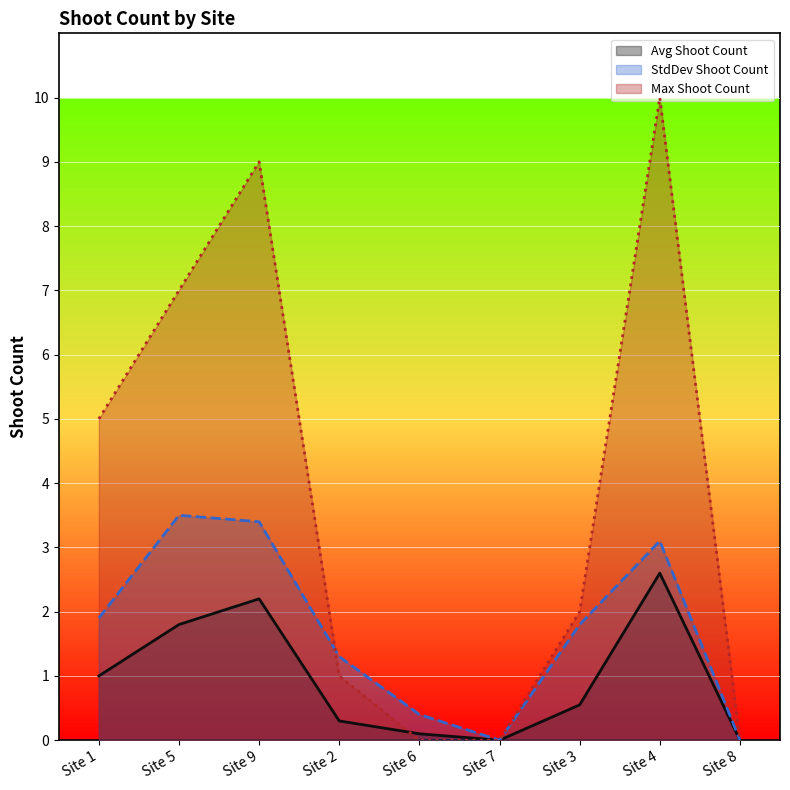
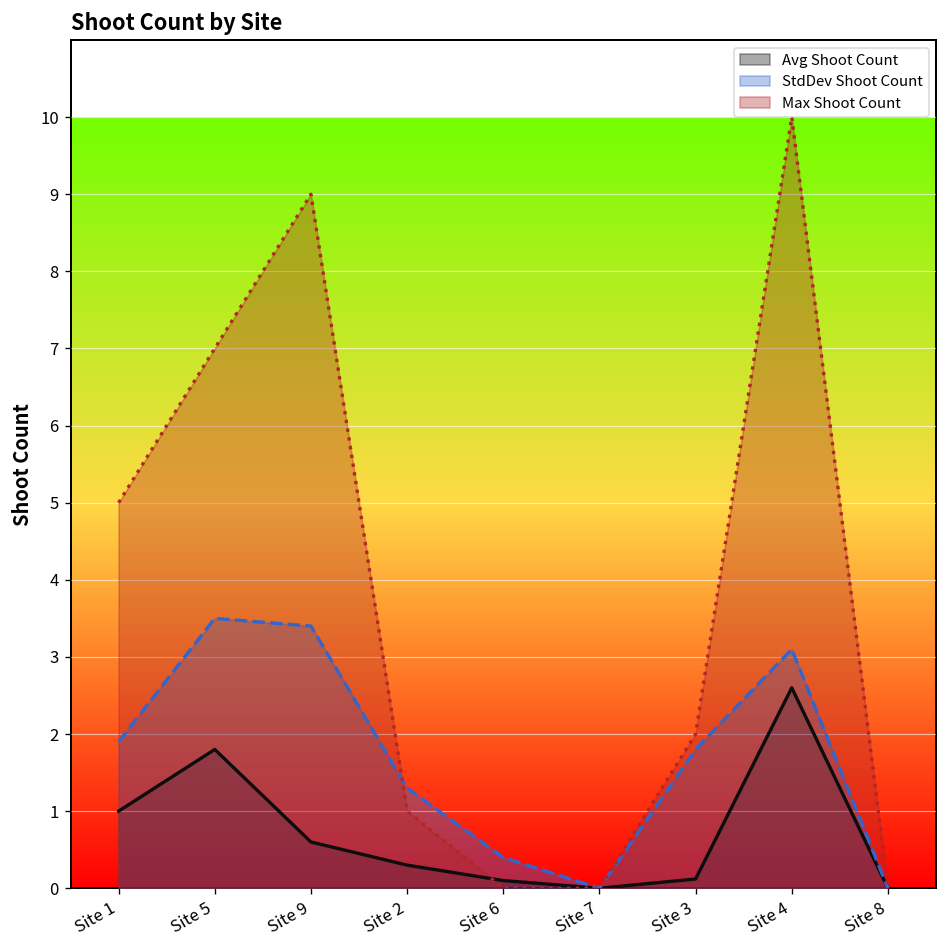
  {
    "Avg Shoot Count": {
      "Site 1": 1.0,
      "Site 5": 1.8,
-     "Site 9": 2.2,
+     "Site 9": 0.6,
      "Site 2": 0.3,
      "Site 6": 0.1,
-     "Site 3": 0.6,
+     "Site 3": 0.1,
      "Site 4": 2.6
    },
    "StdDev Shoot Count": {
      "Site 1": 1.9,
      "Site 5": 3.5,
      "Site 9": 3.4,
      "Site 2": 1.3,
      "Site 6": 0.4,
      "Site 3": 1.8,
      "Site 4": 3.1
    },
    "Max Shoot Count": {
      "Site 1": 5.0,
      "Site 5": 7.0,
      "Site 9": 9.0,
      "Site 2": 1.0,
      "Site 6": 0.0,
      "Site 3": 2.0
    }
  }
